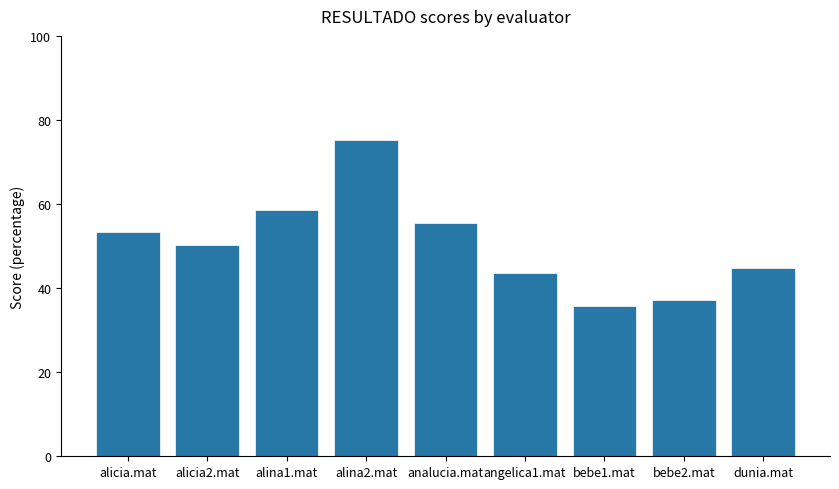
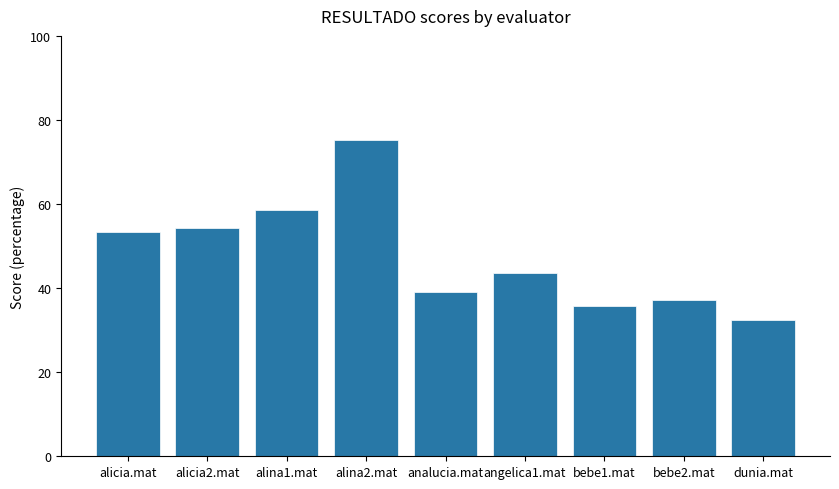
  {
    "alicia.mat": 53,
-   "alicia2.mat": 50,
+   "alicia2.mat": 54,
    "alina1.mat": 59,
    "alina2.mat": 75,
-   "analucia.mat": 55,
+   "analucia.mat": 39,
    "angelica1.mat": 44,
    "bebe1.mat": 36,
    "bebe2.mat": 37,
-   "dunia.mat": 45
+   "dunia.mat": 32
  }
